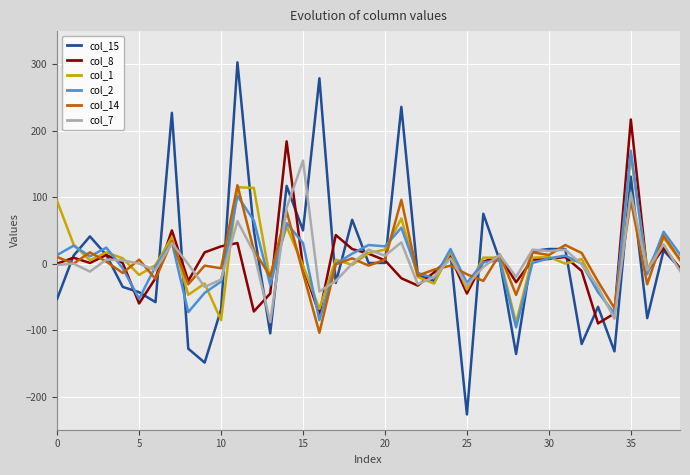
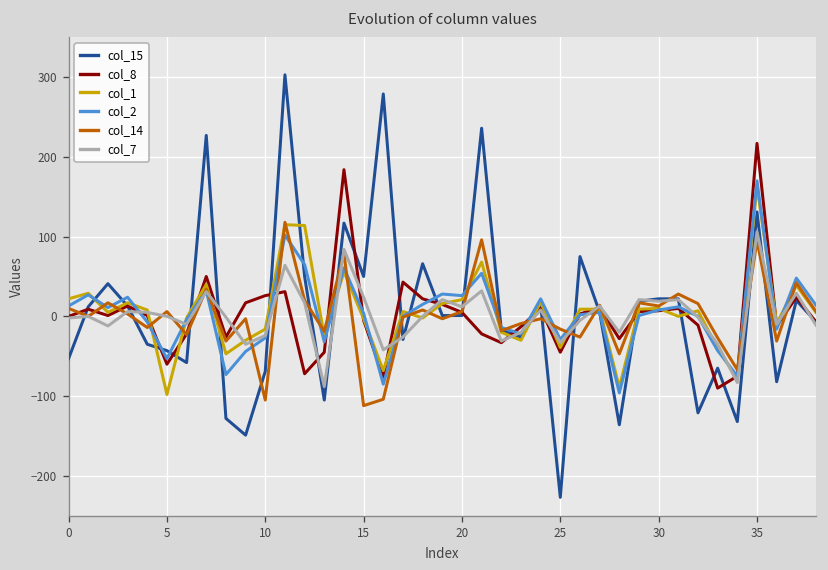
  {
    "col_15": {
      "0": -50,
      "5": -40,
      "10": -70,
      "15": 50,
      "20": 0,
      "25": -230,
      "35": 130
    },
    "col_8": {
      "5": -60,
      "10": 30,
      "25": -50,
      "35": 220
    },
    "col_1": {
-     "0": 90,
-     "5": -20,
-     "10": -90,
+     "0": 20,
+     "5": -100,
+     "10": -20,
      "20": 20,
      "25": -40,
      "35": 160
    },
    "col_2": {
      "5": -50,
-     "15": 30,
+     "15": 0,
      "20": 30,
      "25": -30,
      "35": 170
    },
    "col_14": {
      "5": 10,
-     "10": -10,
-     "15": -10,
+     "10": -110,
+     "15": -110,
      "25": -20,
      "35": 100
    },
    "col_7": {
      "5": 0,
-     "15": 160,
+     "15": 20,
      "20": 10,
      "25": -30,
      "35": 110
    }
  }
